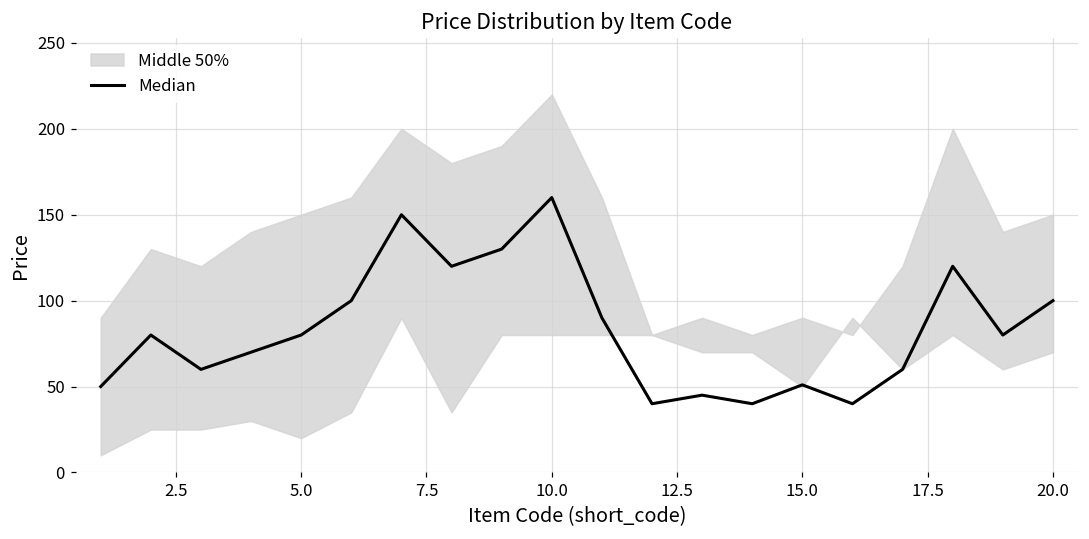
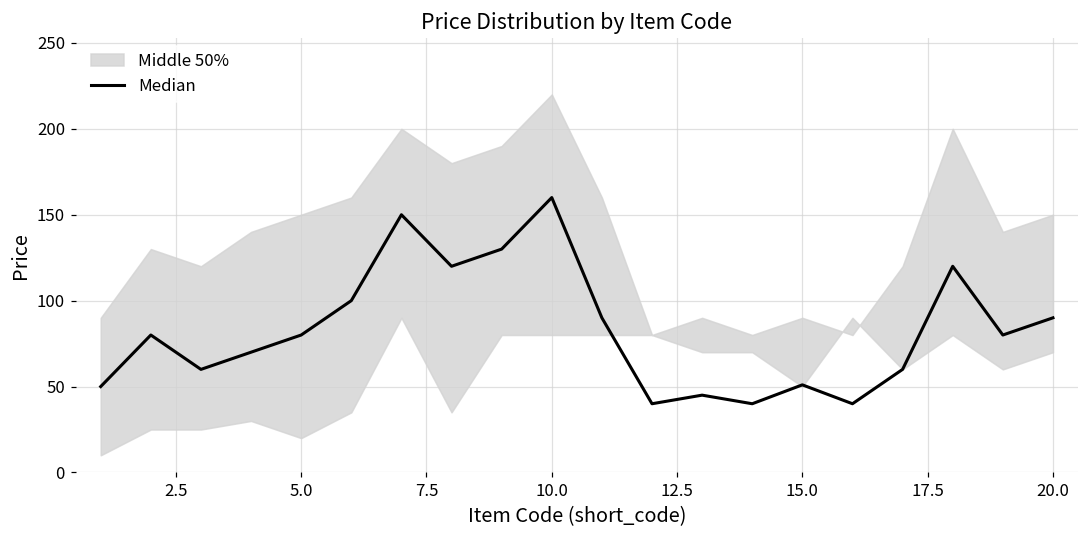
  {
    "Median": {
      "5.0": 80,
      "10.0": 160,
      "15.0": 51,
-     "20.0": 100
+     "20.0": 90
    }
  }
